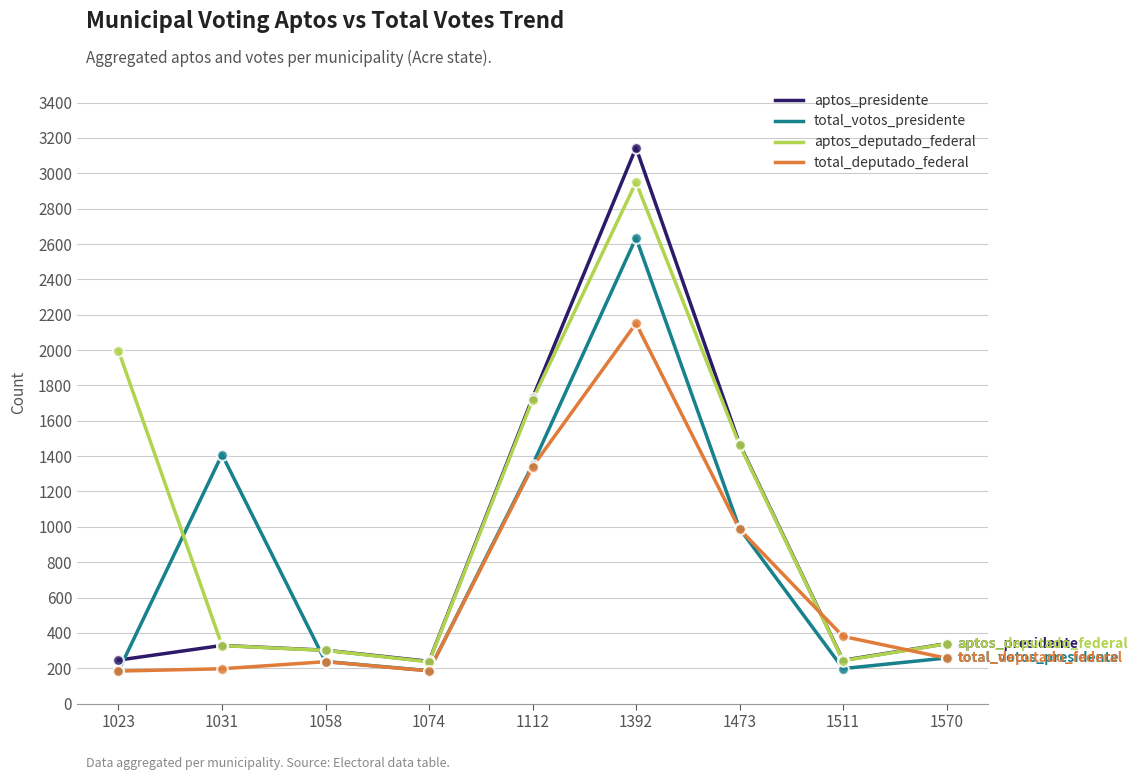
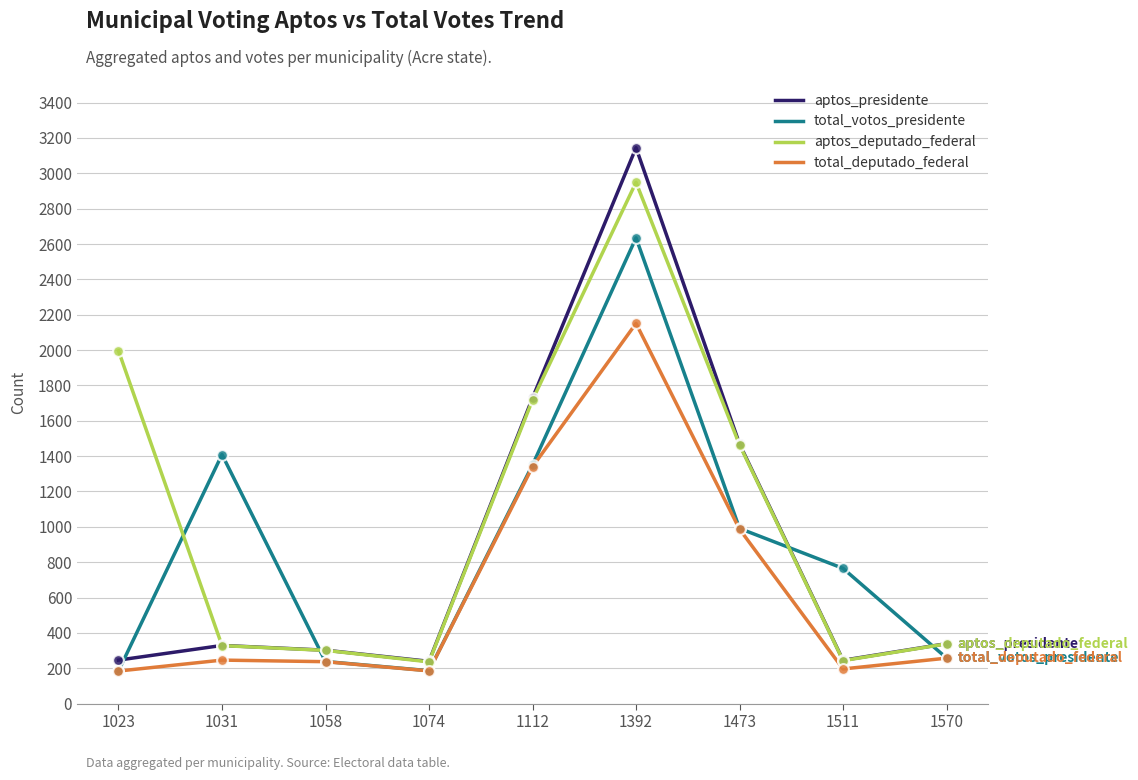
  {
    "aptos_presidente": {
      "1023": 250,
      "1392": 3150
    },
    "total_votos_presidente": {
      "1031": 1410,
      "1392": 2640,
-     "1511": 200
+     "1511": 770
    },
    "aptos_deputado_federal": {
      "1023": 2000,
      "1392": 2950
    },
    "total_deputado_federal": {
-     "1031": 200,
+     "1031": 250,
      "1392": 2150,
-     "1511": 380
+     "1511": 200
    }
  }
